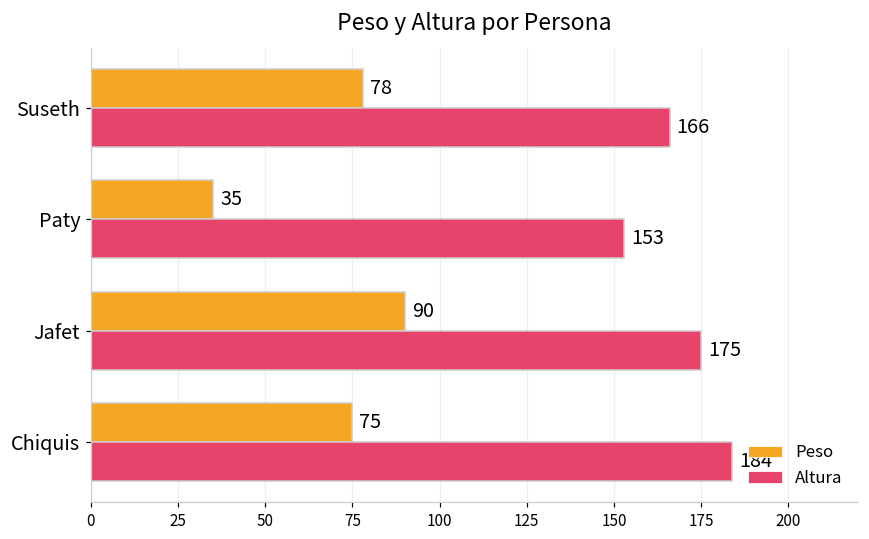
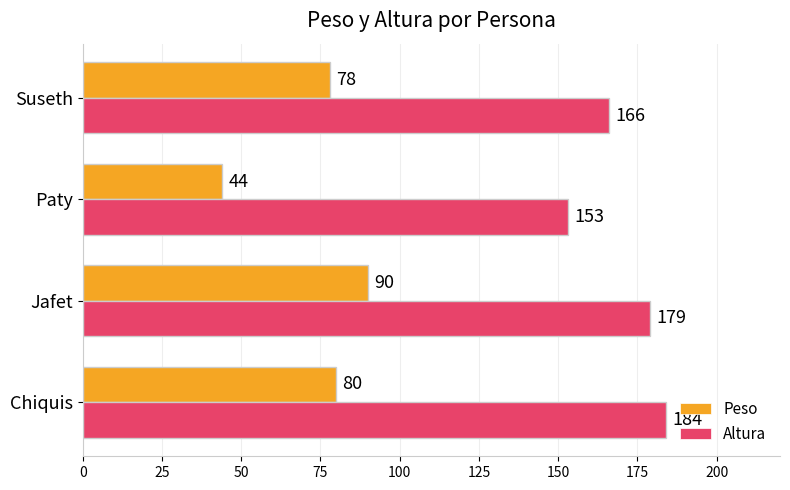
  {
    "Peso": {
      "Suseth": 78,
-     "Paty": 35,
+     "Paty": 44,
      "Jafet": 90,
-     "Chiquis": 75
+     "Chiquis": 80
    },
    "Altura": {
      "Suseth": 166,
      "Paty": 153,
-     "Jafet": 175,
+     "Jafet": 179,
      "Chiquis": 184
    }
  }
